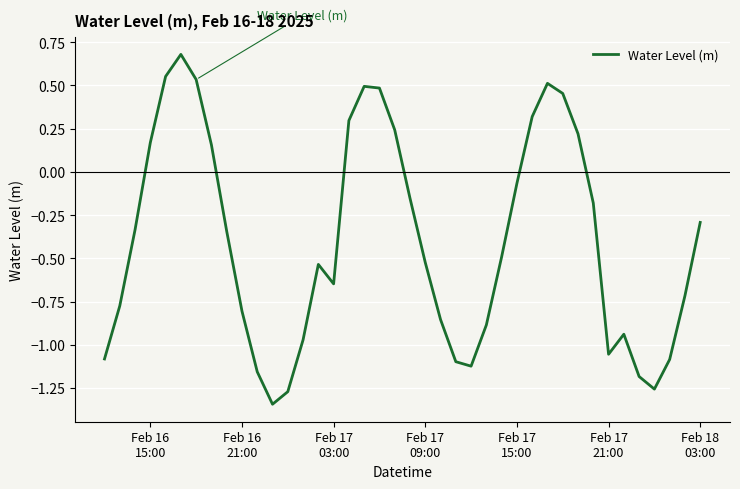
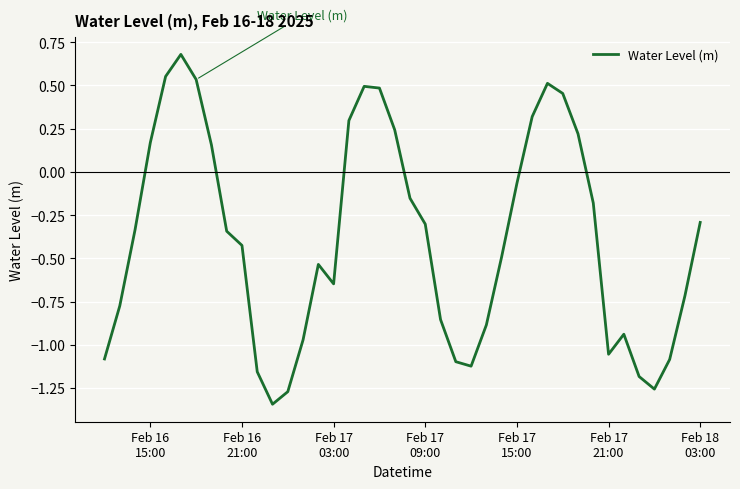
  {
    "Feb 16 15:00": 0.17,
-   "Feb 16 21:00": -0.81,
+   "Feb 16 21:00": -0.43,
    "Feb 17 03:00": -0.65,
-   "Feb 17 09:00": -0.52,
+   "Feb 17 09:00": -0.30,
    "Feb 17 15:00": -0.07,
    "Feb 17 21:00": -1.05,
    "Feb 18 03:00": -0.29
  }
